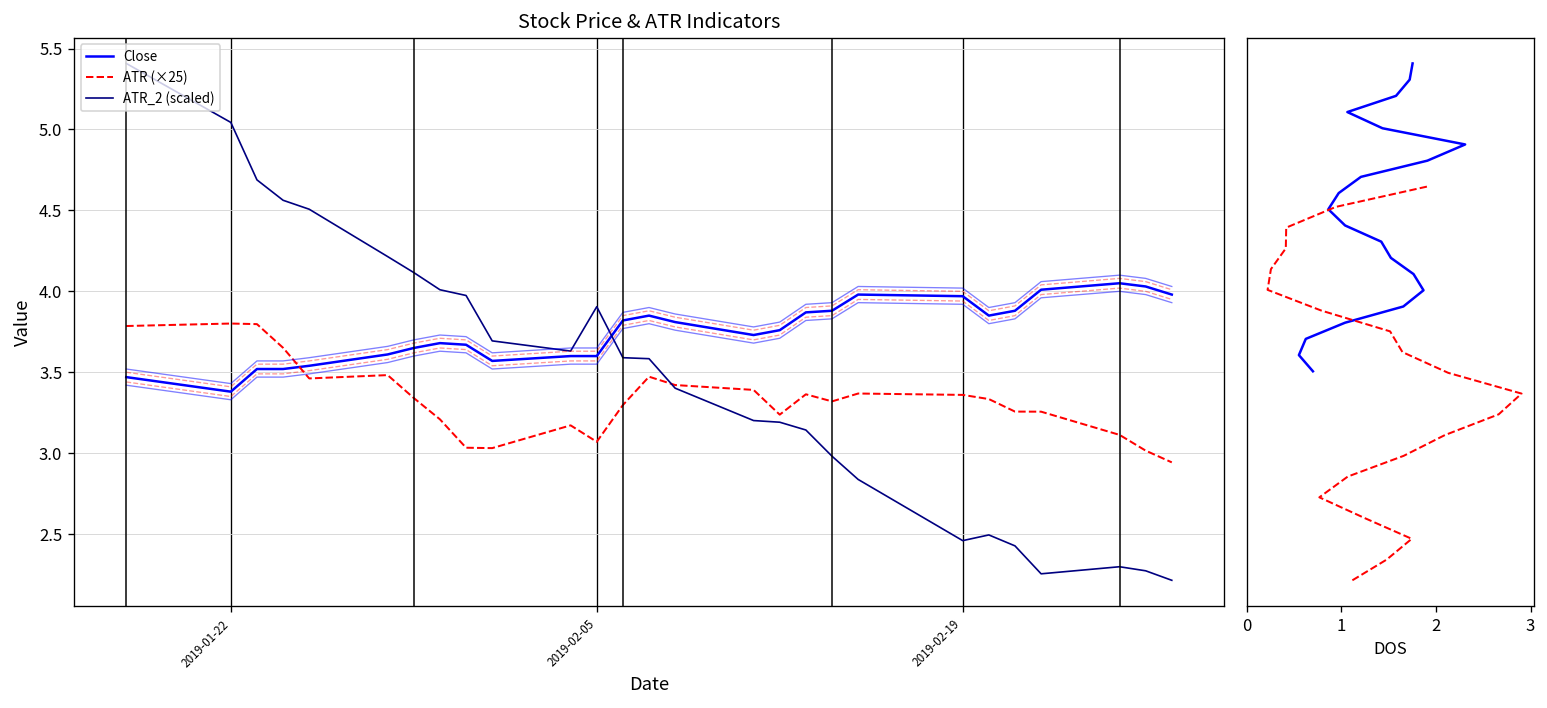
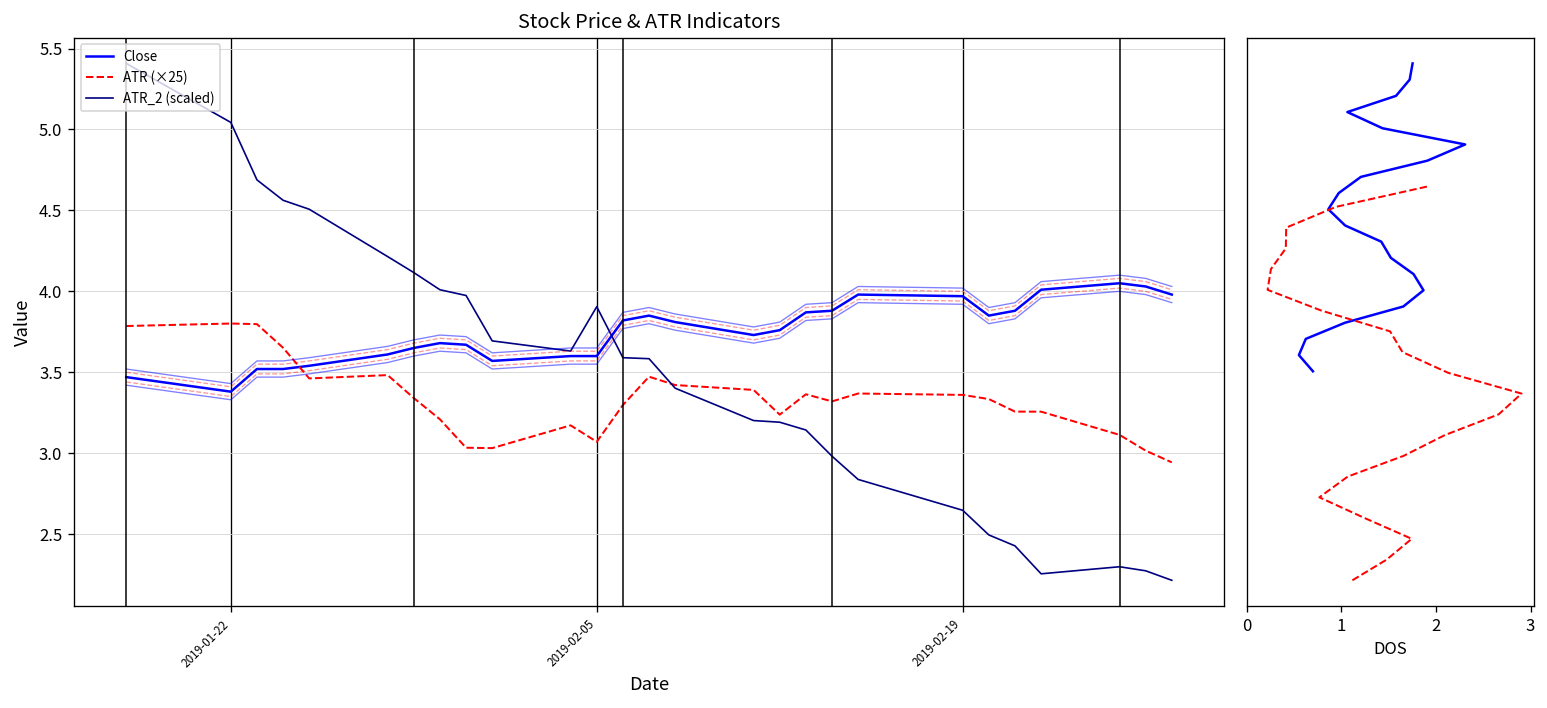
  {
    "Stock Price & ATR Indicators": {
      "ATR_2 (scaled)": {
        "2019-01-22": 5.04,
        "2019-02-05": 3.91,
-       "2019-02-19": 2.46
+       "2019-02-19": 2.65
      }
    }
  }
